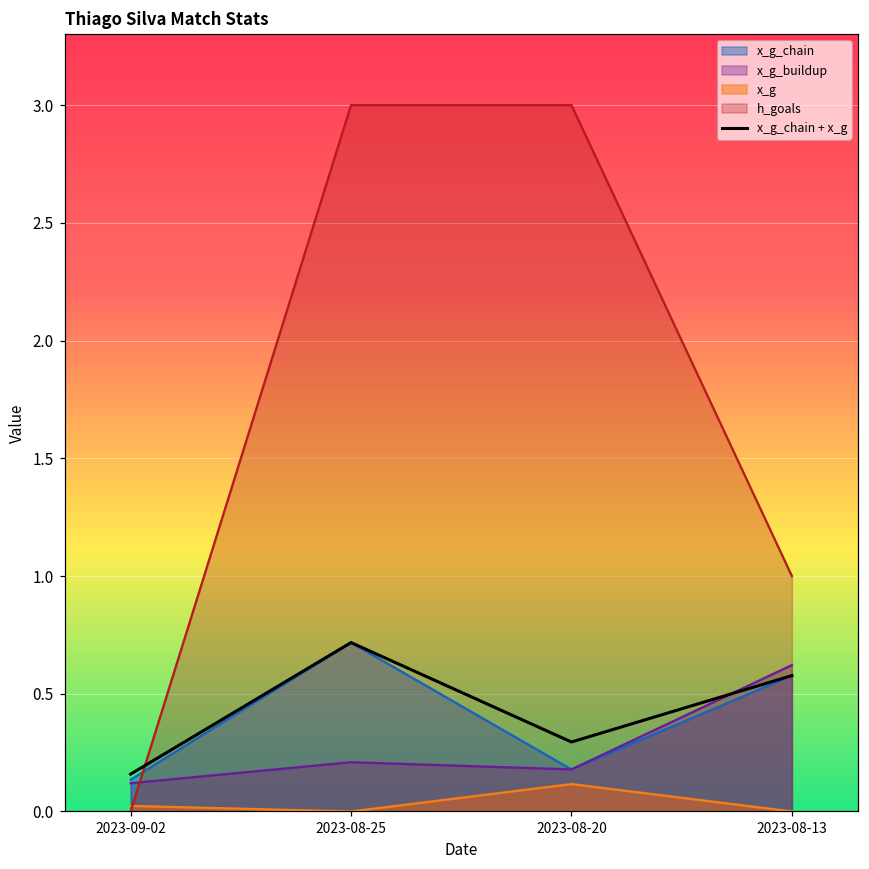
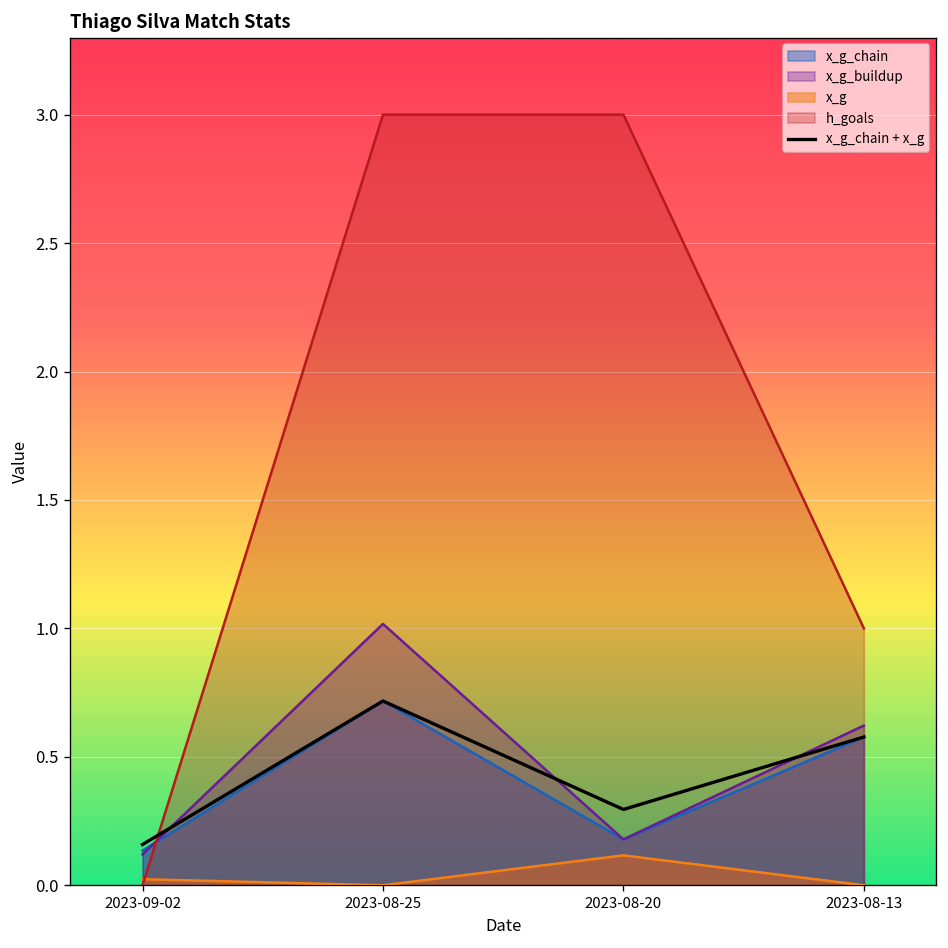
  {
    "x_g_chain": {
      "2023-09-02": 0.14
    },
    "x_g_buildup": {
      "2023-09-02": 0.12,
-     "2023-08-25": 0.21,
+     "2023-08-25": 1.02,
      "2023-08-13": 0.62
    },
    "x_g": {
      "2023-09-02": 0.02,
      "2023-08-25": 0.00,
      "2023-08-20": 0.12,
      "2023-08-13": 0.00
    },
    "h_goals": {
      "2023-09-02": 0.00,
      "2023-08-25": 3.00,
      "2023-08-20": 3.00,
      "2023-08-13": 1.00
    },
    "x_g_chain + x_g": {
      "2023-09-02": 0.16,
      "2023-08-20": 0.30
    }
  }
